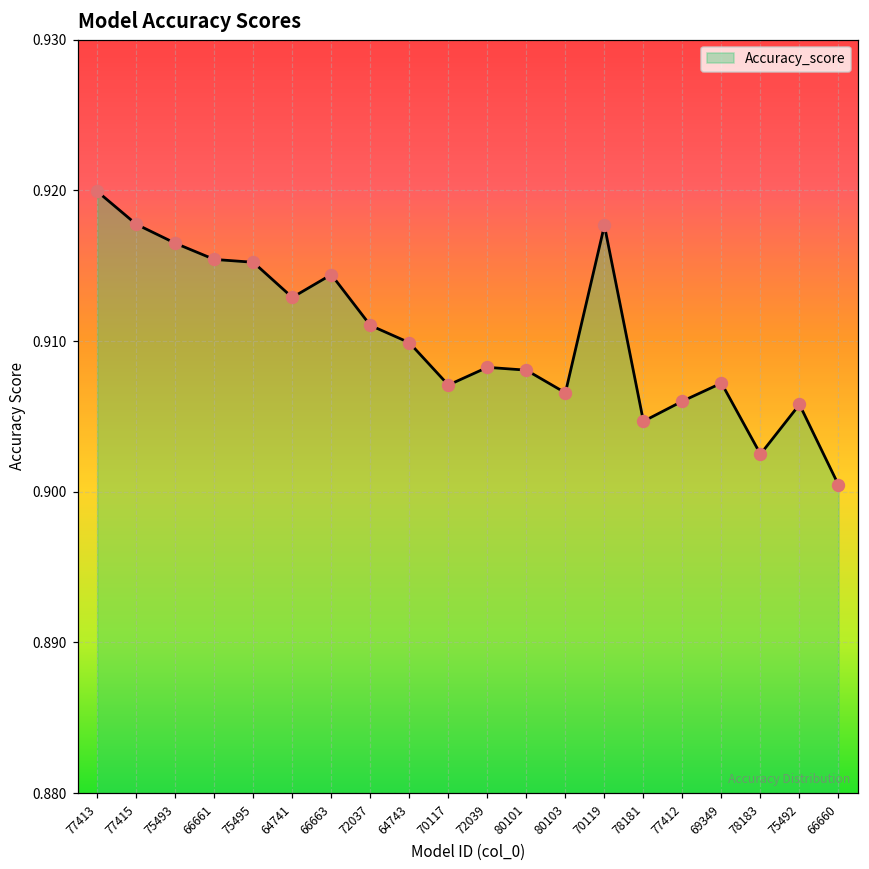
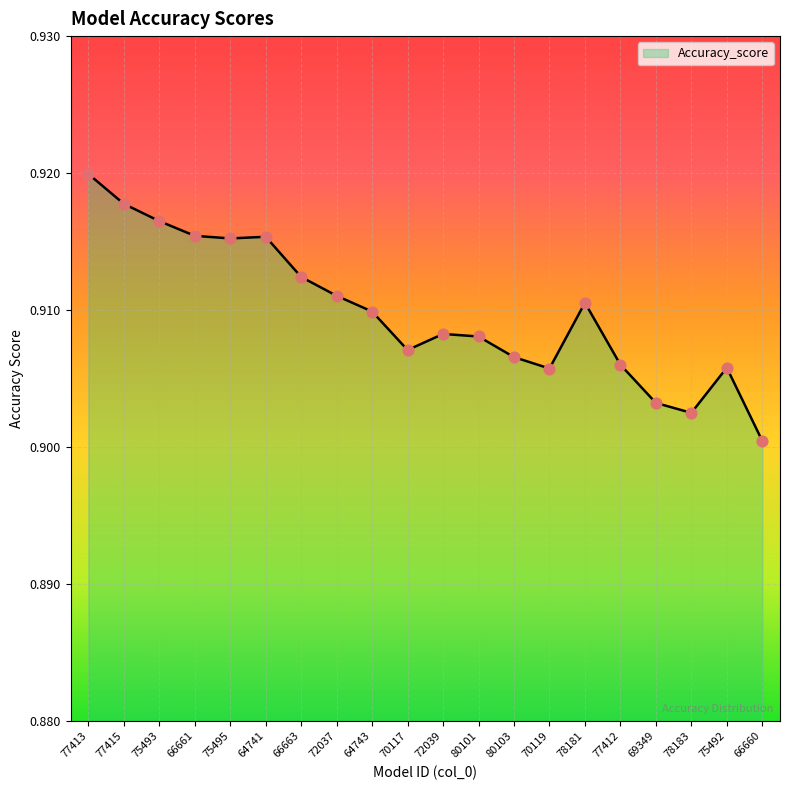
  {
    "77413": 0.9199,
    "77415": 0.9178,
    "75493": 0.9165,
    "66661": 0.9154,
    "75495": 0.9152,
-   "64741": 0.9129,
-   "66663": 0.9144,
+   "64741": 0.9154,
+   "66663": 0.9124,
    "72037": 0.9110,
    "64743": 0.9099,
    "70117": 0.9071,
    "72039": 0.9083,
    "80101": 0.9081,
    "80103": 0.9066,
-   "70119": 0.9177,
-   "78181": 0.9047,
+   "70119": 0.9057,
+   "78181": 0.9105,
    "77412": 0.9060,
-   "69349": 0.9072,
+   "69349": 0.9032,
    "78183": 0.9025,
    "75492": 0.9058,
    "66660": 0.9005
  }
